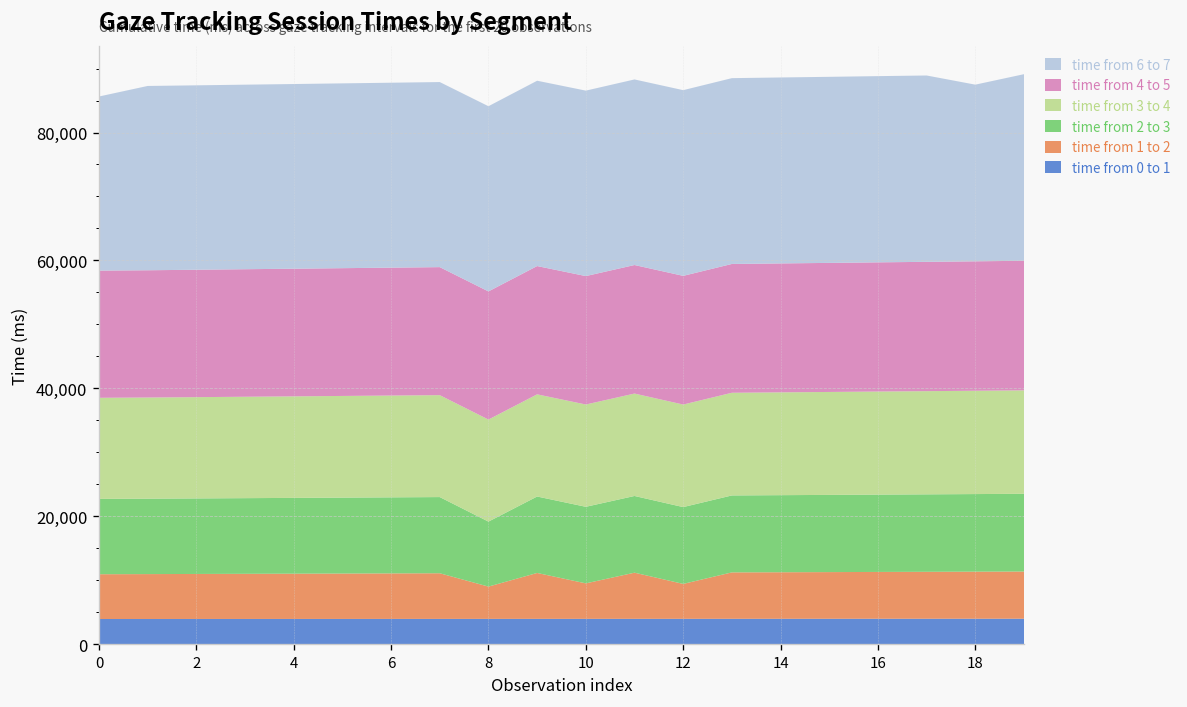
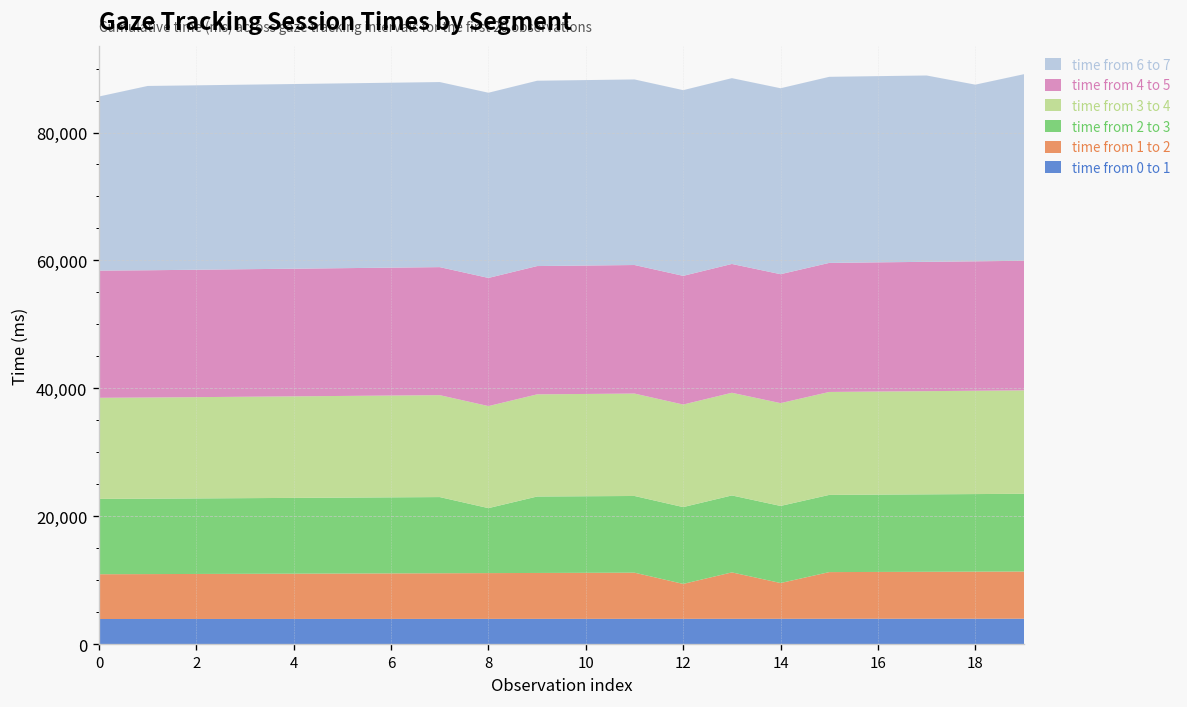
  {
    "time from 0 to 1": {
      "0": "4,000",
      "2": "4,000",
      "4": "4,000",
      "6": "4,000",
      "8": "4,000",
      "10": "4,000",
      "12": "4,000",
      "14": "4,000",
      "16": "4,000",
      "18": "4,000"
    },
    "time from 1 to 2": {
      "0": "7,000",
      "2": "7,000",
      "4": "7,000",
      "6": "7,000",
-     "8": "5,000",
-     "10": "6,000",
+     "8": "7,000",
+     "10": "7,000",
      "12": "5,000",
-     "14": "7,000",
+     "14": "6,000",
      "16": "7,000",
      "18": "7,000"
    },
    "time from 2 to 3": {
      "0": "12,000",
      "2": "12,000",
      "4": "12,000",
      "6": "12,000",
      "8": "10,000",
      "10": "12,000",
      "12": "12,000",
      "14": "12,000",
      "16": "12,000",
      "18": "12,000"
    },
    "time from 3 to 4": {
      "0": "16,000",
      "2": "16,000",
      "4": "16,000",
      "6": "16,000",
      "8": "16,000",
      "10": "16,000",
      "12": "16,000",
      "14": "16,000",
      "16": "16,000",
      "18": "16,000"
    },
    "time from 4 to 5": {
      "0": "20,000",
      "2": "20,000",
      "4": "20,000",
      "6": "20,000",
      "8": "20,000",
      "10": "20,000",
      "12": "20,000",
      "14": "20,000",
      "16": "20,000",
      "18": "20,000"
    },
    "time from 6 to 7": {
      "0": "27,000",
      "2": "29,000",
      "4": "29,000",
      "6": "29,000",
      "8": "29,000",
      "10": "29,000",
      "12": "29,000",
      "14": "29,000",
      "16": "29,000",
      "18": "28,000"
    }
  }
